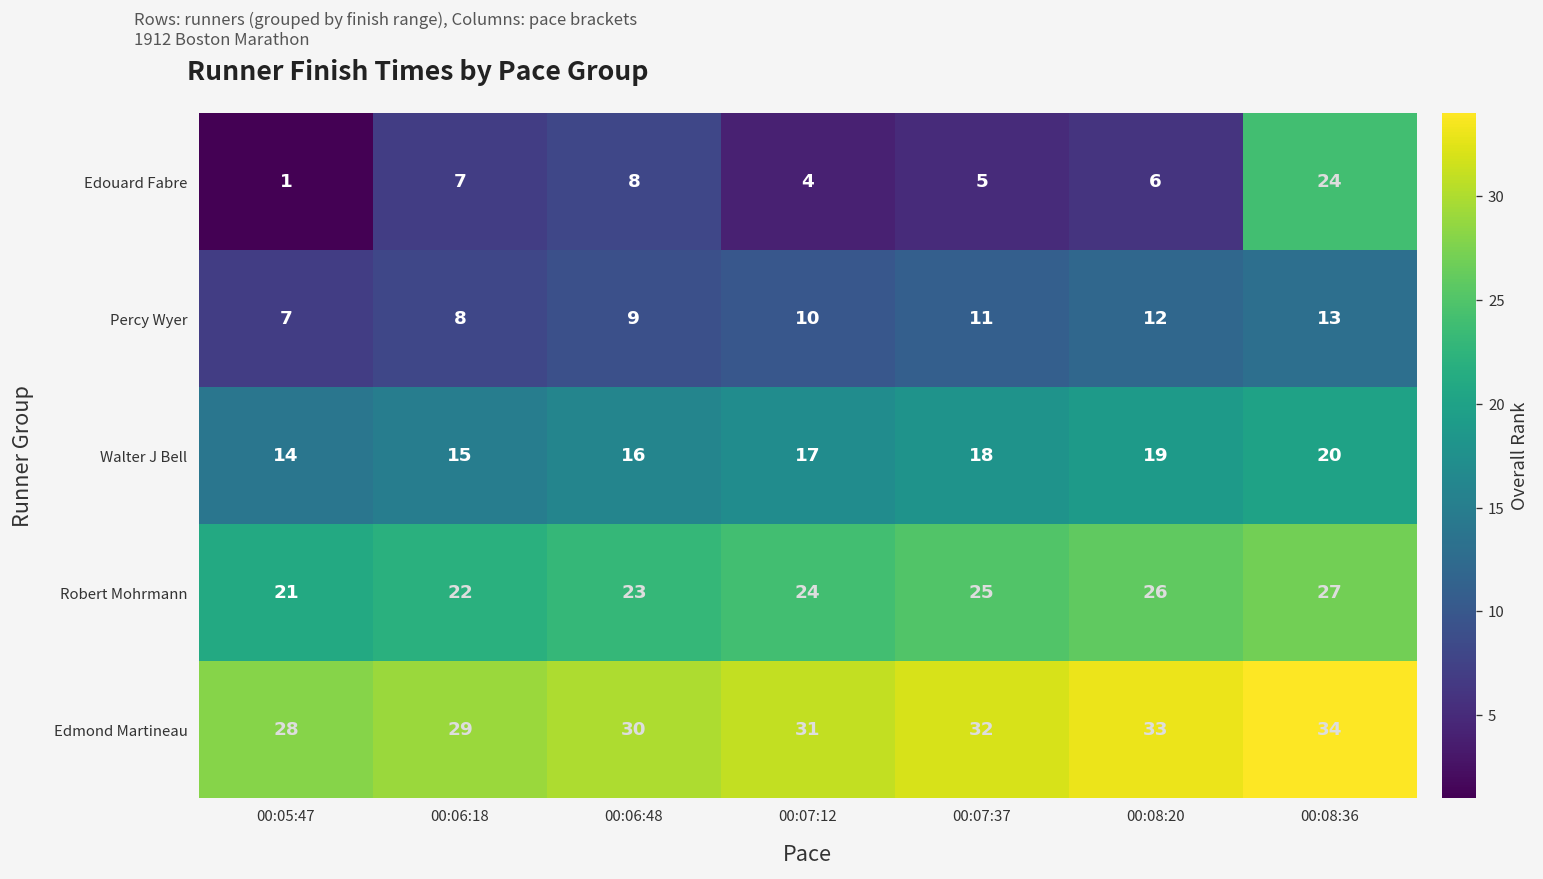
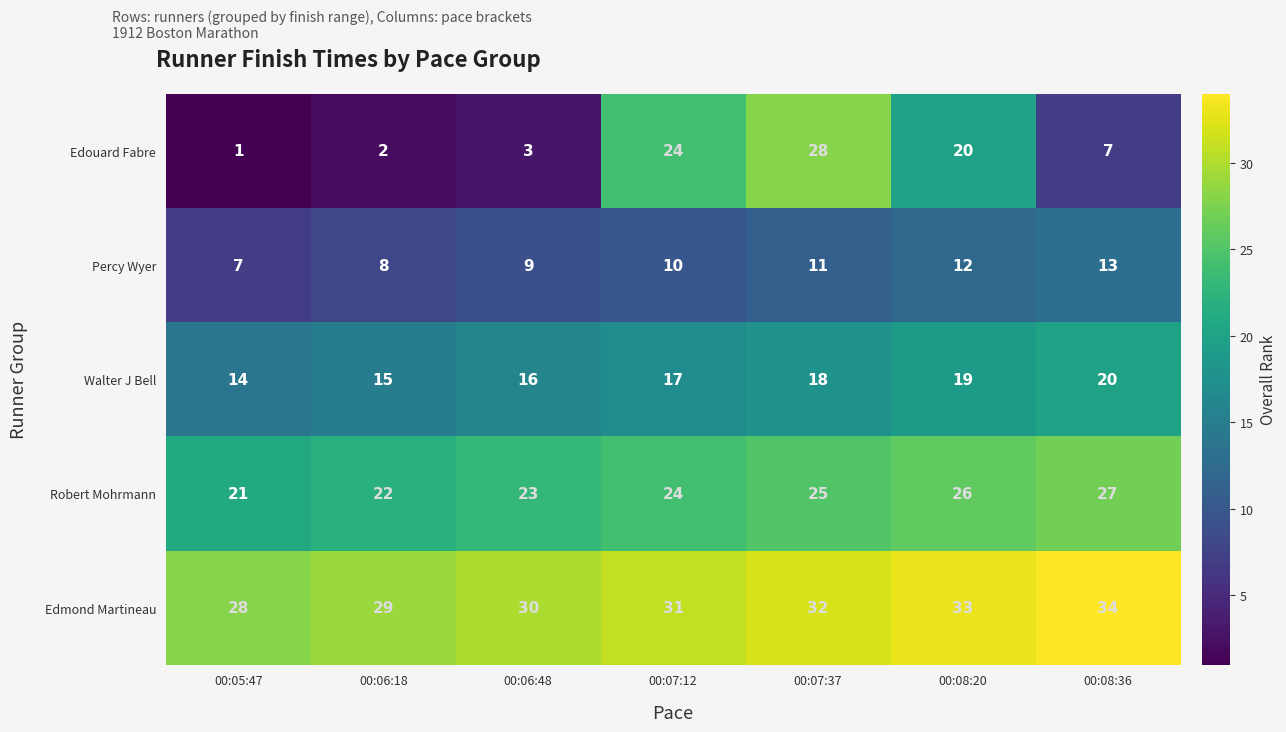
  {
    "Edouard Fabre": {
      "00:05:47": 1,
-     "00:06:18": 7,
-     "00:06:48": 8,
-     "00:07:12": 4,
-     "00:07:37": 5,
-     "00:08:20": 6,
-     "00:08:36": 24
+     "00:06:18": 2,
+     "00:06:48": 3,
+     "00:07:12": 24,
+     "00:07:37": 28,
+     "00:08:20": 20,
+     "00:08:36": 7
    },
    "Percy Wyer": {
      "00:05:47": 7,
      "00:06:18": 8,
      "00:06:48": 9,
      "00:07:12": 10,
      "00:07:37": 11,
      "00:08:20": 12,
      "00:08:36": 13
    },
    "Walter J Bell": {
      "00:05:47": 14,
      "00:06:18": 15,
      "00:06:48": 16,
      "00:07:12": 17,
      "00:07:37": 18,
      "00:08:20": 19,
      "00:08:36": 20
    },
    "Robert Mohrmann": {
      "00:05:47": 21,
      "00:06:18": 22,
      "00:06:48": 23,
      "00:07:12": 24,
      "00:07:37": 25,
      "00:08:20": 26,
      "00:08:36": 27
    },
    "Edmond Martineau": {
      "00:05:47": 28,
      "00:06:18": 29,
      "00:06:48": 30,
      "00:07:12": 31,
      "00:07:37": 32,
      "00:08:20": 33,
      "00:08:36": 34
    }
  }
